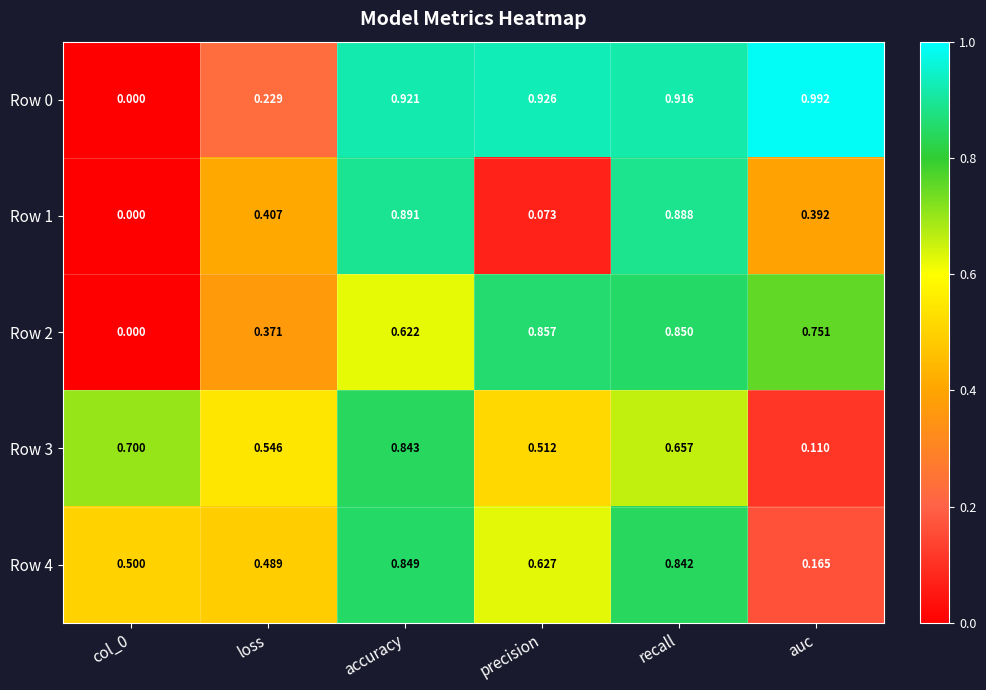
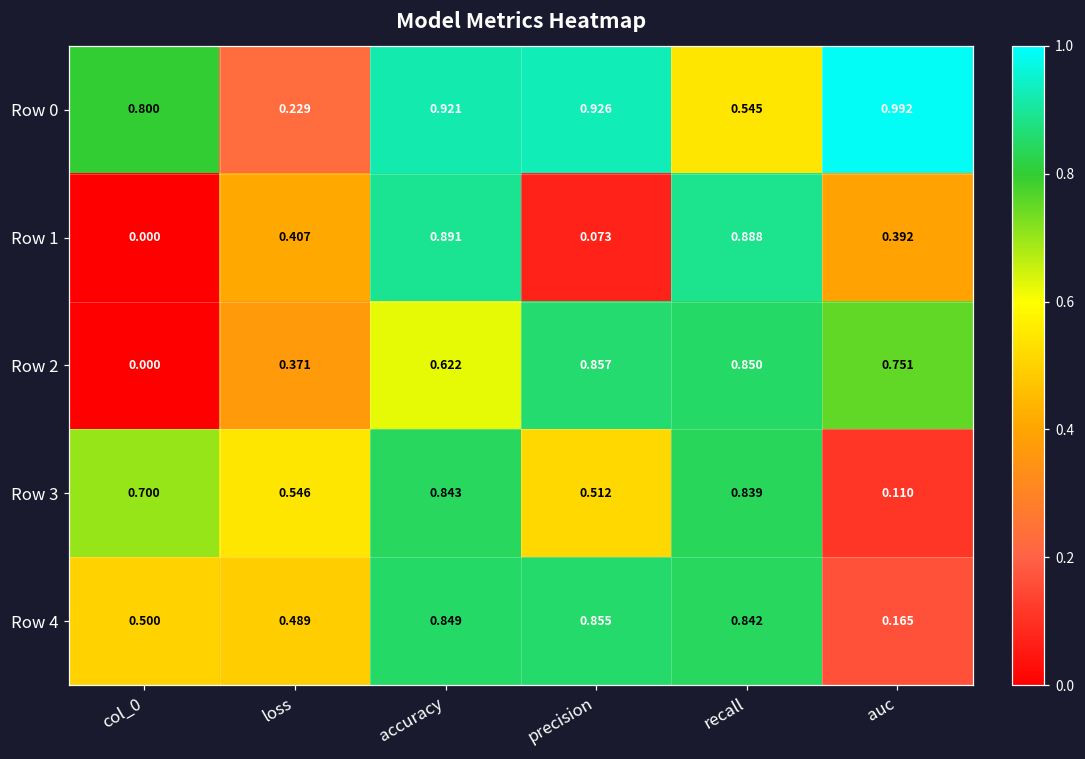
  {
    "Row 0": {
-     "col_0": 0.000,
+     "col_0": 0.800,
      "loss": 0.229,
      "accuracy": 0.921,
      "precision": 0.926,
-     "recall": 0.916,
+     "recall": 0.545,
      "auc": 0.992
    },
    "Row 1": {
      "col_0": 0.000,
      "loss": 0.407,
      "accuracy": 0.891,
      "precision": 0.073,
      "recall": 0.888,
      "auc": 0.392
    },
    "Row 2": {
      "col_0": 0.000,
      "loss": 0.371,
      "accuracy": 0.622,
      "precision": 0.857,
      "recall": 0.850,
      "auc": 0.751
    },
    "Row 3": {
      "col_0": 0.700,
      "loss": 0.546,
      "accuracy": 0.843,
      "precision": 0.512,
-     "recall": 0.657,
+     "recall": 0.839,
      "auc": 0.110
    },
    "Row 4": {
      "col_0": 0.500,
      "loss": 0.489,
      "accuracy": 0.849,
-     "precision": 0.627,
+     "precision": 0.855,
      "recall": 0.842,
      "auc": 0.165
    }
  }
